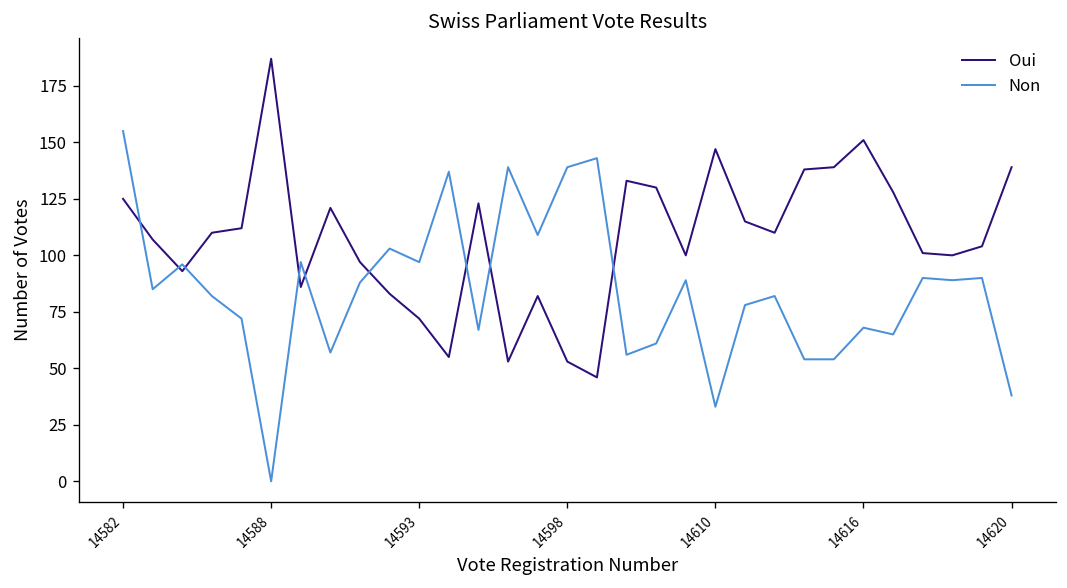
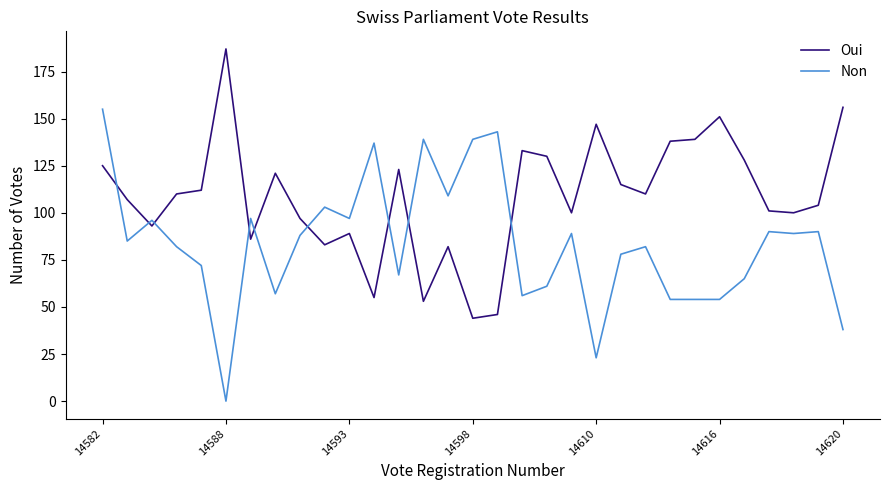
  {
    "Oui": {
      "14582": 125,
      "14588": 187,
-     "14593": 72,
-     "14598": 53,
+     "14593": 89,
+     "14598": 44,
      "14610": 147,
      "14616": 151,
-     "14620": 139
+     "14620": 156
    },
    "Non": {
      "14582": 155,
      "14588": 0,
      "14593": 97,
      "14598": 139,
-     "14610": 33,
-     "14616": 68,
+     "14610": 23,
+     "14616": 54,
      "14620": 38
    }
  }
